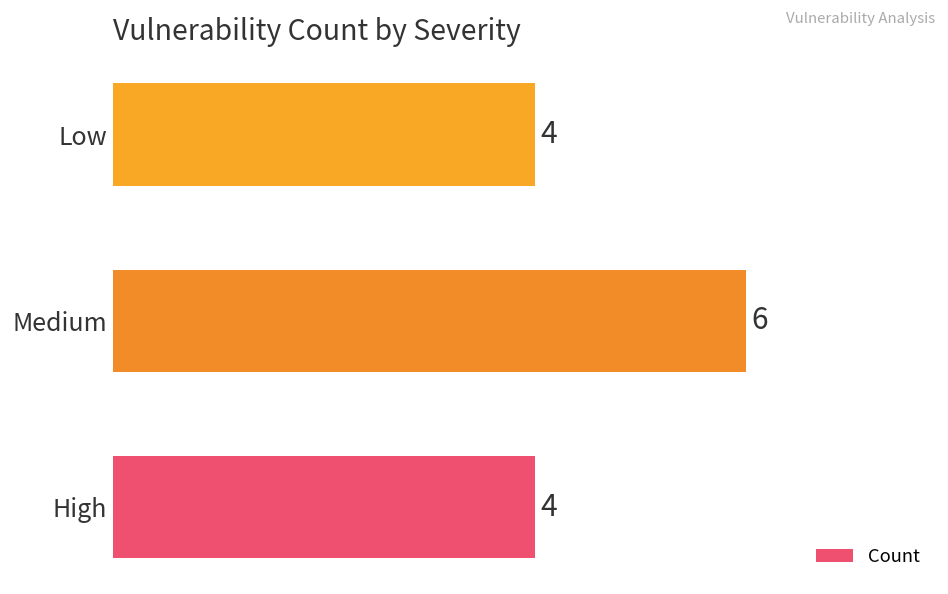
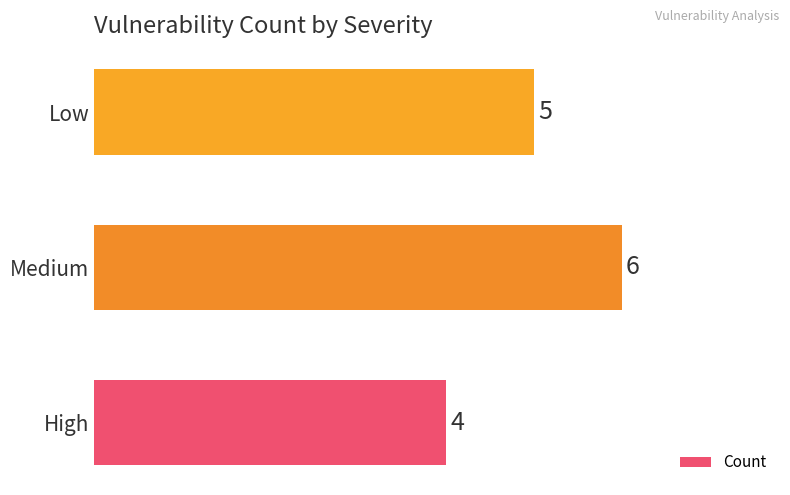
  {
-   "Low": 4,
+   "Low": 5,
    "Medium": 6,
    "High": 4
  }
